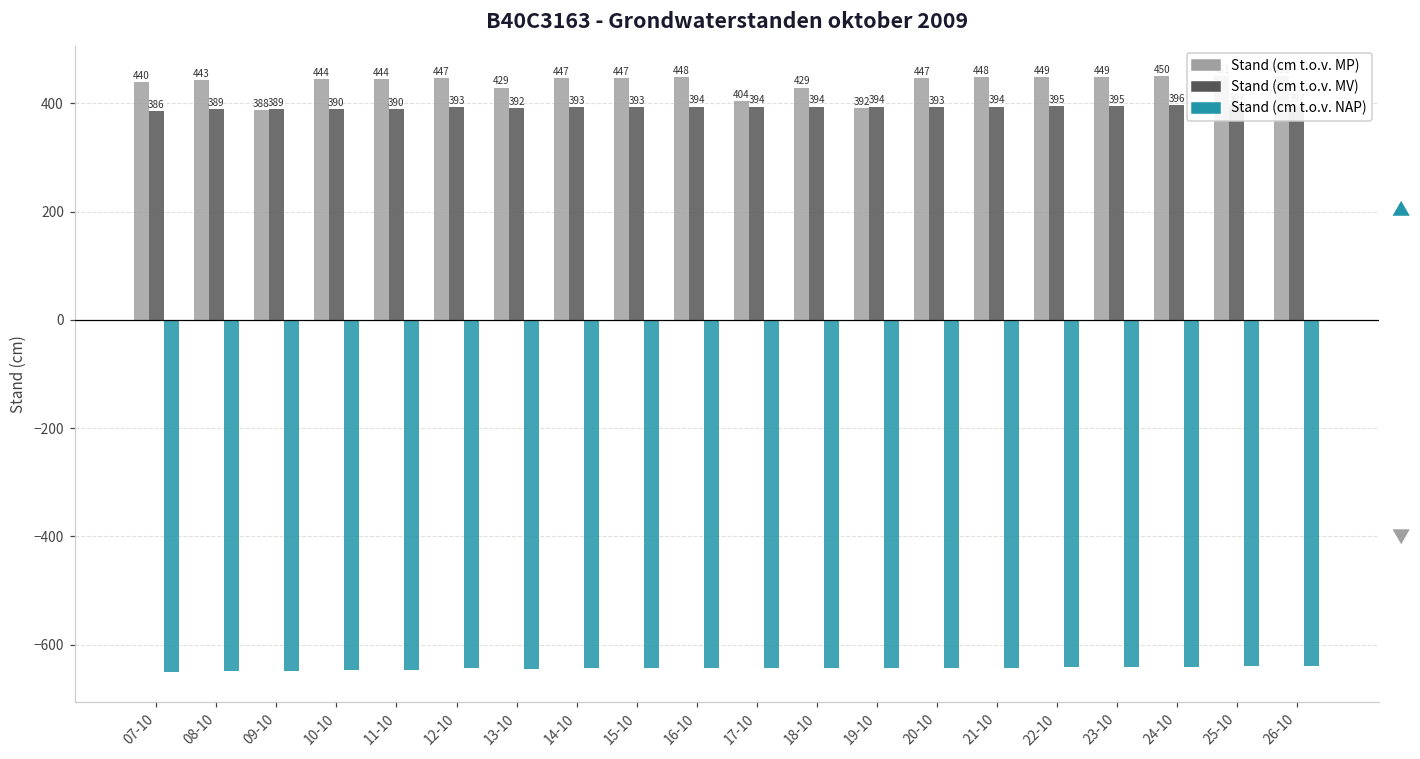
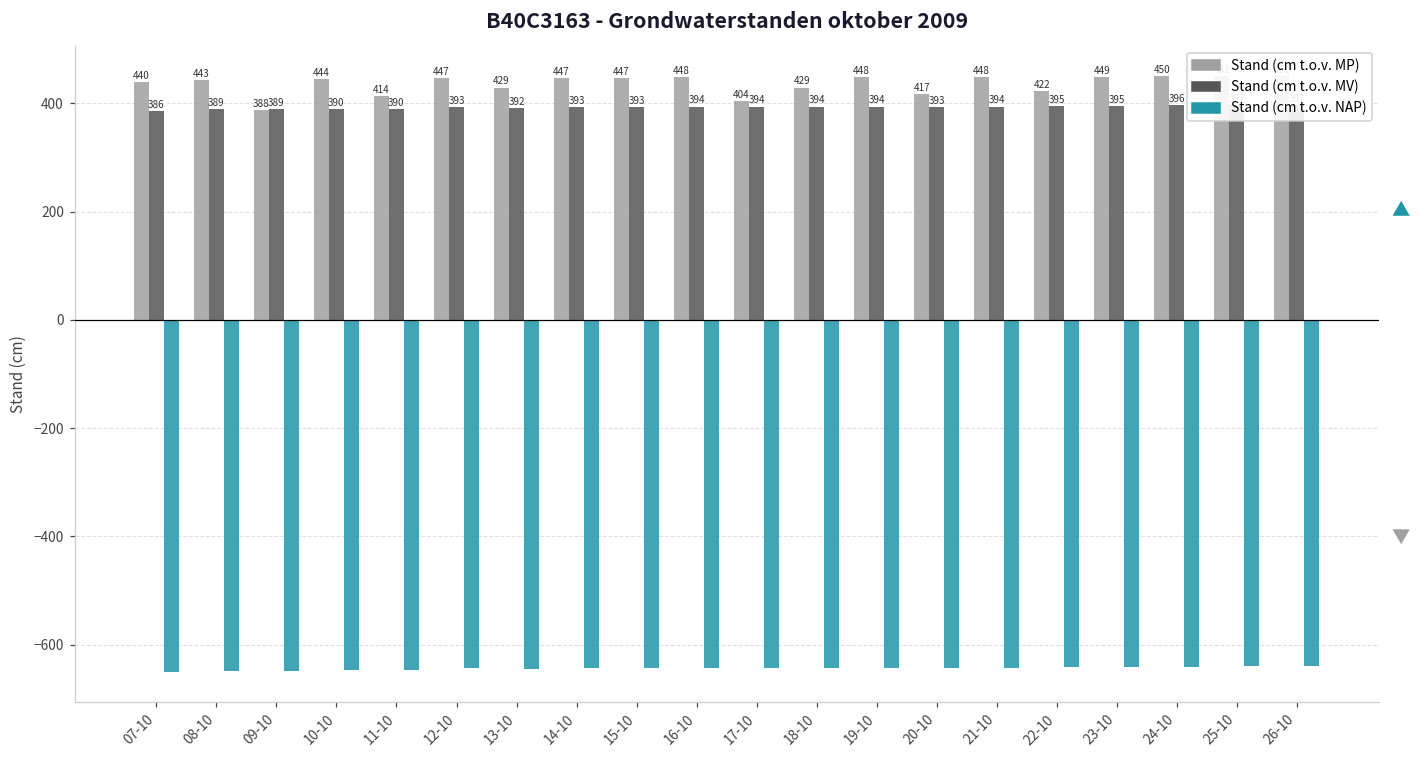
  {
    "Stand (cm t.o.v. MP)": {
      "07-10": 440,
      "08-10": 443,
      "09-10": 388,
      "10-10": 444,
-     "11-10": 444,
+     "11-10": 414,
      "12-10": 447,
      "13-10": 429,
      "14-10": 447,
      "15-10": 447,
      "16-10": 448,
      "17-10": 404,
      "18-10": 429,
-     "19-10": 392,
-     "20-10": 447,
+     "19-10": 448,
+     "20-10": 417,
      "21-10": 448,
-     "22-10": 449,
+     "22-10": 422,
      "23-10": 449,
      "24-10": 450
    },
    "Stand (cm t.o.v. MV)": {
      "07-10": 386,
      "08-10": 389,
      "09-10": 389,
      "10-10": 390,
      "11-10": 390,
      "12-10": 393,
      "13-10": 392,
      "14-10": 393,
      "15-10": 393,
      "16-10": 394,
      "17-10": 394,
      "18-10": 394,
      "19-10": 394,
      "20-10": 393,
      "21-10": 394,
      "22-10": 395,
      "23-10": 395,
      "24-10": 396
    },
    "Stand (cm t.o.v. NAP)": {
      "07-10": -650,
      "08-10": -650,
      "09-10": -650,
      "10-10": -650,
      "11-10": -650,
      "12-10": -640,
      "13-10": -650,
      "14-10": -640,
      "15-10": -640,
      "16-10": -640,
      "17-10": -640,
      "18-10": -640,
      "19-10": -640,
      "20-10": -640,
      "21-10": -640,
      "22-10": -640,
      "23-10": -640,
      "24-10": -640,
      "25-10": -640,
      "26-10": -640
    }
  }
